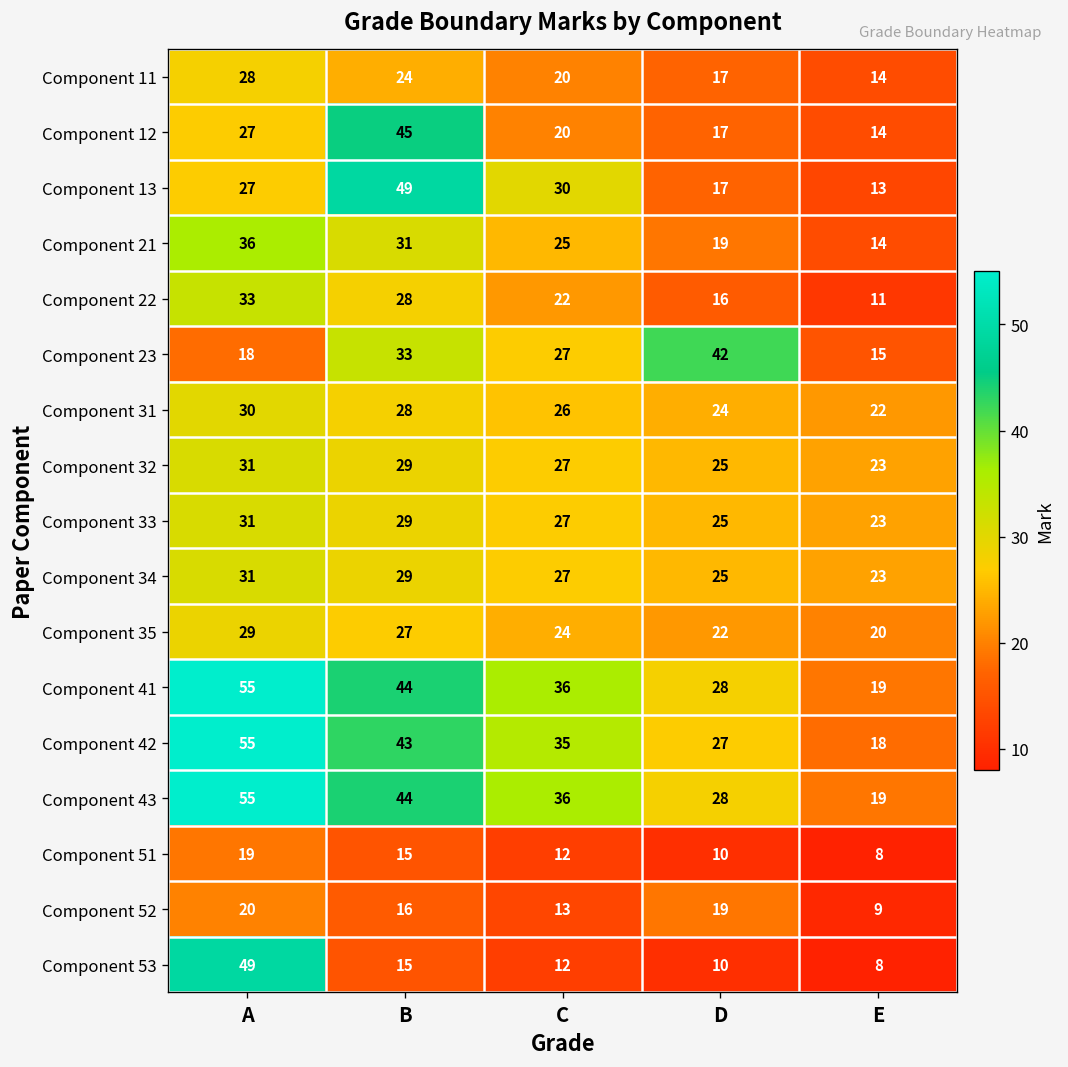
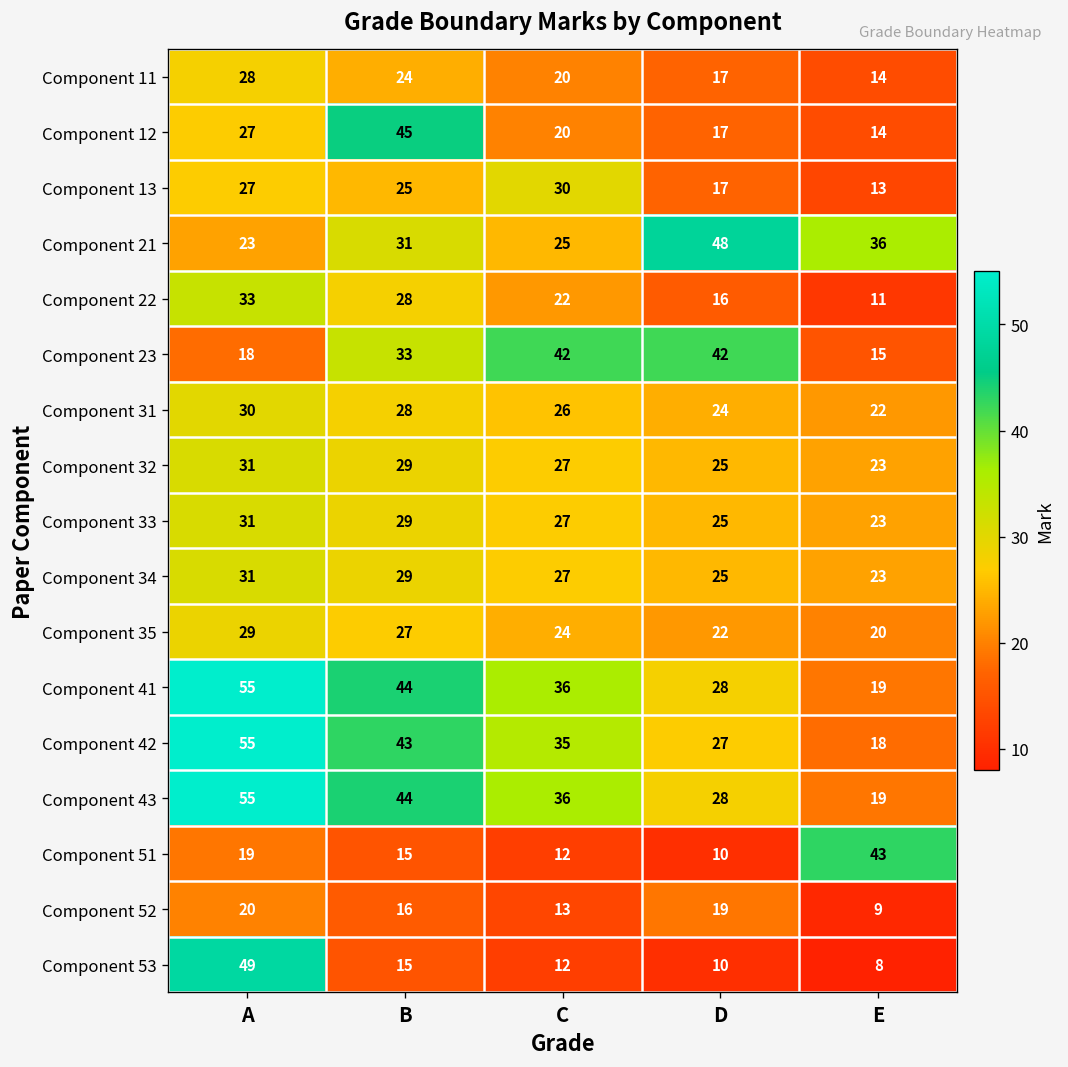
  {
    "Component 11": {
      "A": 28,
      "B": 24,
      "C": 20,
      "D": 17,
      "E": 14
    },
    "Component 12": {
      "A": 27,
      "B": 45,
      "C": 20,
      "D": 17,
      "E": 14
    },
    "Component 13": {
      "A": 27,
-     "B": 49,
+     "B": 25,
      "C": 30,
      "D": 17,
      "E": 13
    },
    "Component 21": {
-     "A": 36,
+     "A": 23,
      "B": 31,
      "C": 25,
-     "D": 19,
-     "E": 14
+     "D": 48,
+     "E": 36
    },
    "Component 22": {
      "A": 33,
      "B": 28,
      "C": 22,
      "D": 16,
      "E": 11
    },
    "Component 23": {
      "A": 18,
      "B": 33,
-     "C": 27,
+     "C": 42,
      "D": 42,
      "E": 15
    },
    "Component 31": {
      "A": 30,
      "B": 28,
      "C": 26,
      "D": 24,
      "E": 22
    },
    "Component 32": {
      "A": 31,
      "B": 29,
      "C": 27,
      "D": 25,
      "E": 23
    },
    "Component 33": {
      "A": 31,
      "B": 29,
      "C": 27,
      "D": 25,
      "E": 23
    },
    "Component 34": {
      "A": 31,
      "B": 29,
      "C": 27,
      "D": 25,
      "E": 23
    },
    "Component 35": {
      "A": 29,
      "B": 27,
      "C": 24,
      "D": 22,
      "E": 20
    },
    "Component 41": {
      "A": 55,
      "B": 44,
      "C": 36,
      "D": 28,
      "E": 19
    },
    "Component 42": {
      "A": 55,
      "B": 43,
      "C": 35,
      "D": 27,
      "E": 18
    },
    "Component 43": {
      "A": 55,
      "B": 44,
      "C": 36,
      "D": 28,
      "E": 19
    },
    "Component 51": {
      "A": 19,
      "B": 15,
      "C": 12,
      "D": 10,
-     "E": 8
+     "E": 43
    },
    "Component 52": {
      "A": 20,
      "B": 16,
      "C": 13,
      "D": 19,
      "E": 9
    },
    "Component 53": {
      "A": 49,
      "B": 15,
      "C": 12,
      "D": 10,
      "E": 8
    }
  }
